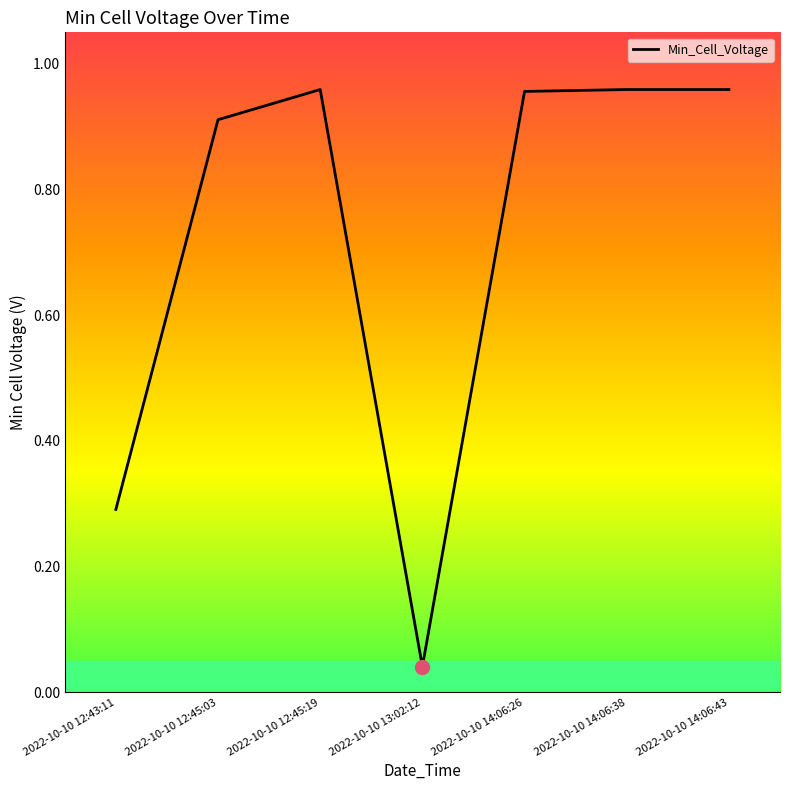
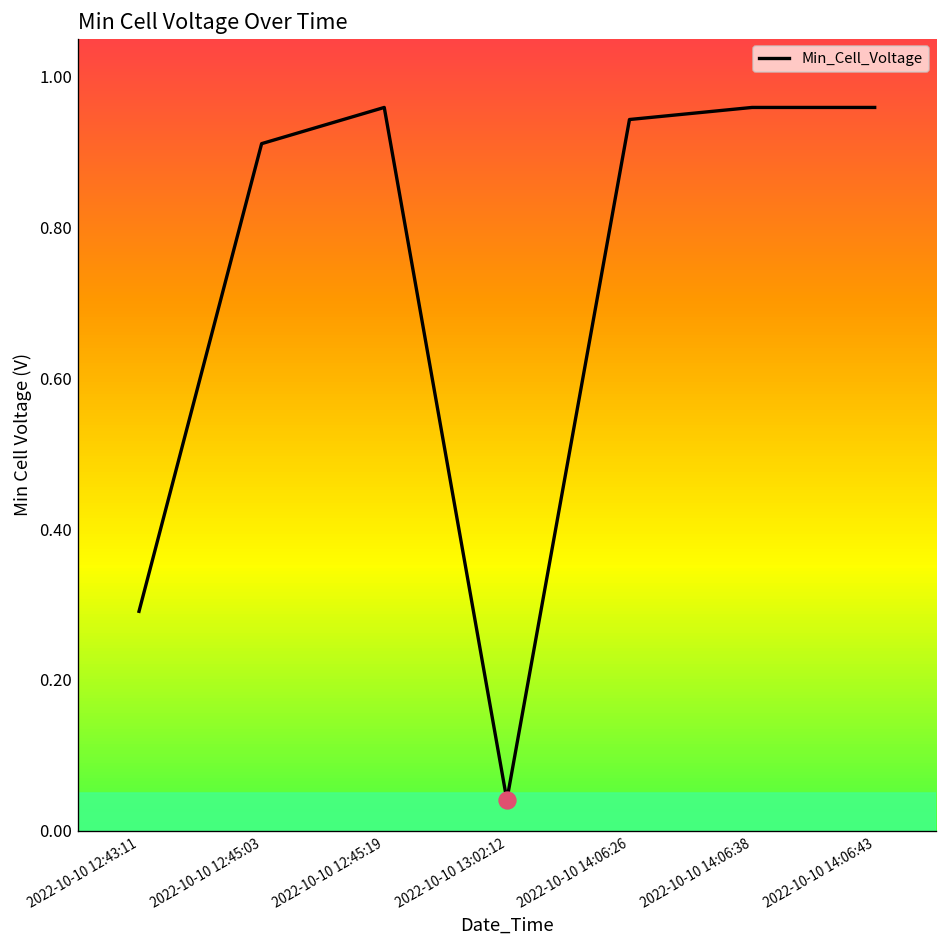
  {
    "Min_Cell_Voltage": {
      "2022-10-10 12:43:11": 0.29,
      "2022-10-10 12:45:03": 0.91,
      "2022-10-10 12:45:19": 0.96,
-     "2022-10-10 14:06:26": 0.96,
+     "2022-10-10 14:06:26": 0.94,
      "2022-10-10 14:06:38": 0.96,
      "2022-10-10 14:06:43": 0.96
    }
  }
